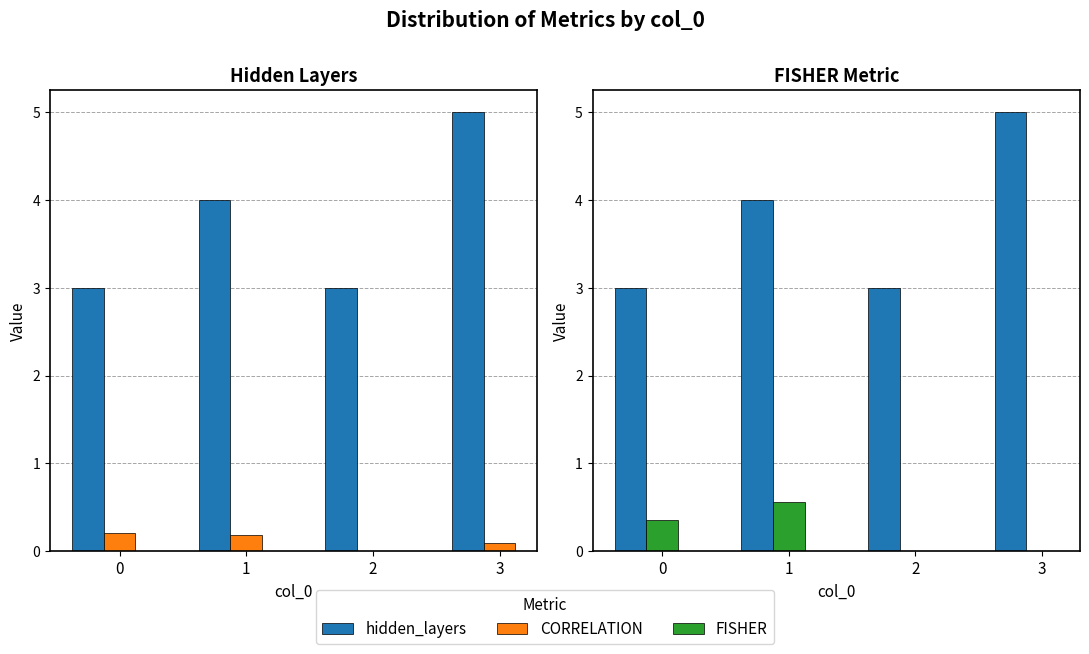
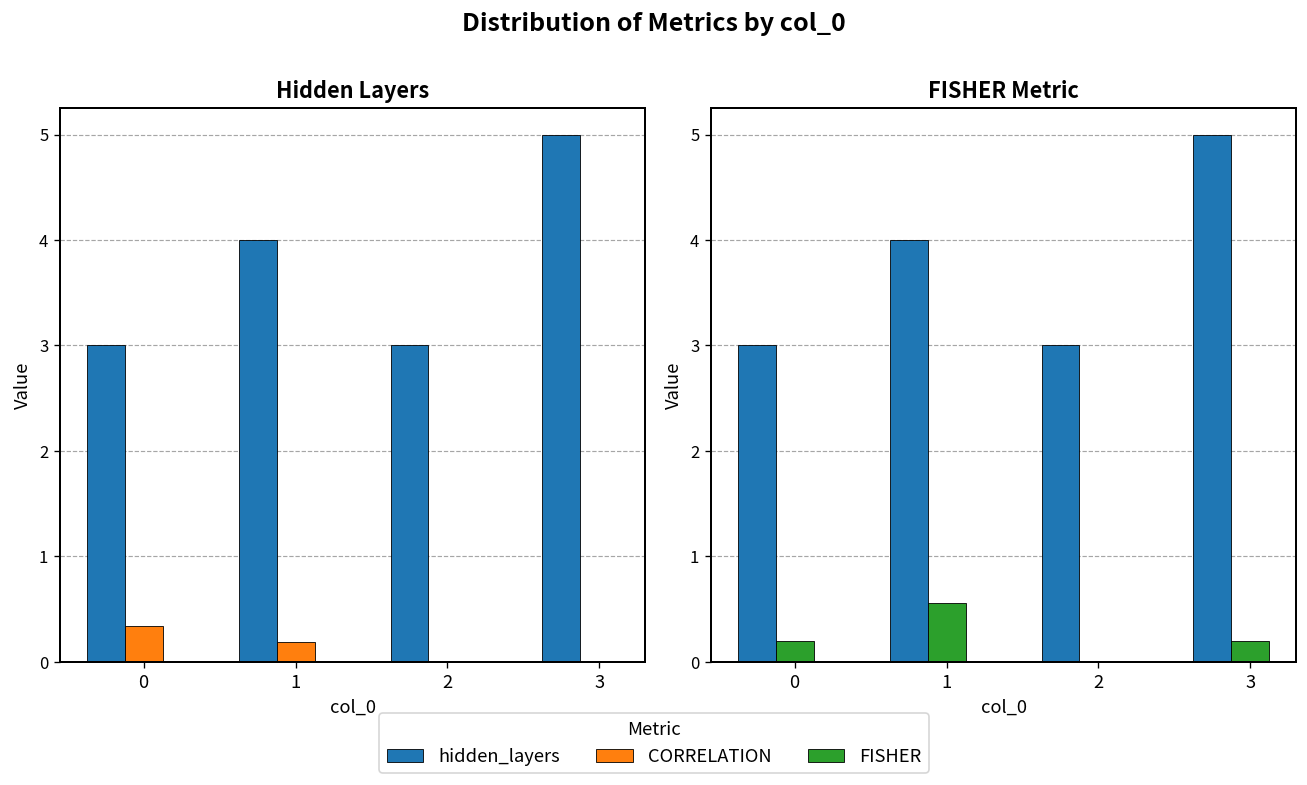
  {
    "Hidden Layers": {
      "hidden_layers": {
        "0": 3.0,
        "1": 4.0,
        "2": 3.0,
        "3": 5.0
      },
      "CORRELATION": {
-       "0": 0.2,
+       "0": 0.3,
        "1": 0.2,
-       "3": 0.1
+       "3": 0.0
      }
    },
    "FISHER Metric": {
      "hidden_layers": {
        "0": 3.0,
        "1": 4.0,
        "2": 3.0,
        "3": 5.0
      },
      "FISHER": {
-       "0": 0.4,
+       "0": 0.2,
        "1": 0.6,
-       "3": 0.0
+       "3": 0.2
      }
    }
  }
